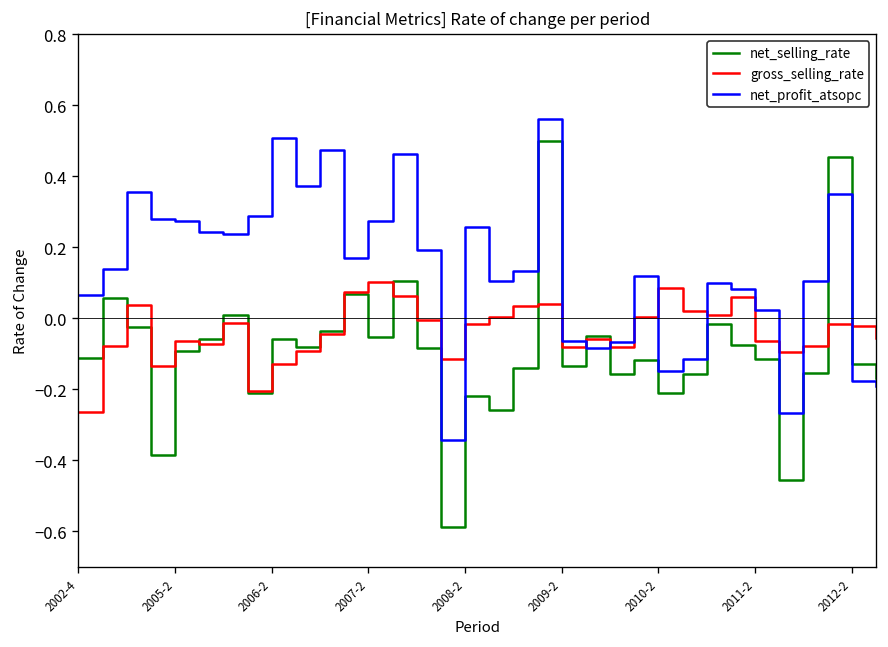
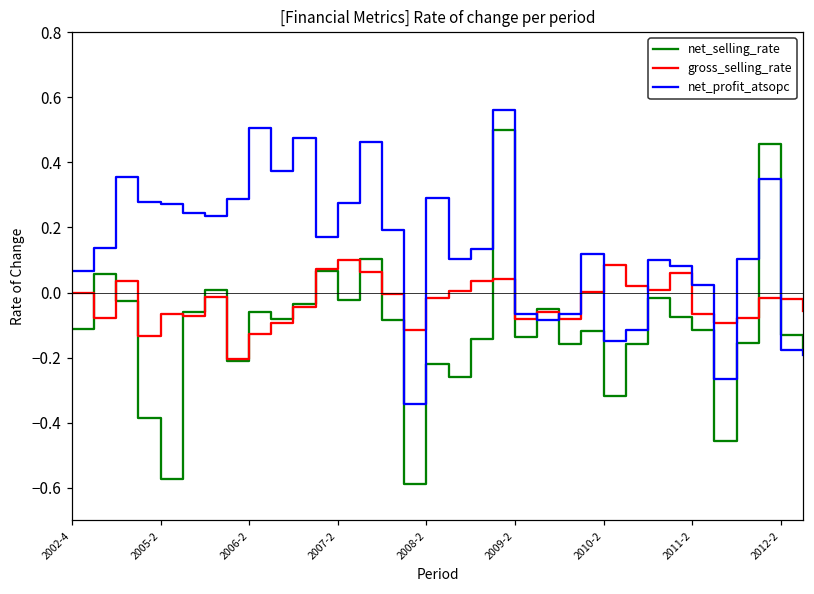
  {
    "net_selling_rate": {
      "2002-4": -0.11,
-     "2005-2": -0.09,
+     "2005-2": -0.57,
      "2006-2": -0.06,
-     "2007-2": -0.05,
+     "2007-2": -0.02,
      "2008-2": -0.22,
      "2009-2": -0.14,
-     "2010-2": -0.21,
+     "2010-2": -0.32,
      "2011-2": -0.12,
      "2012-2": -0.13
    },
    "gross_selling_rate": {
-     "2002-4": -0.27,
+     "2002-4": 0.00,
      "2005-2": -0.07,
      "2006-2": -0.13,
      "2007-2": 0.10,
      "2008-2": -0.02,
      "2009-2": -0.08,
      "2010-2": 0.09,
      "2011-2": -0.07,
      "2012-2": -0.02
    },
    "net_profit_atsopc": {
      "2002-4": 0.07,
      "2005-2": 0.27,
      "2006-2": 0.51,
      "2007-2": 0.27,
-     "2008-2": 0.26,
+     "2008-2": 0.29,
      "2009-2": -0.07,
      "2010-2": -0.15,
      "2011-2": 0.02,
      "2012-2": -0.18
    }
  }
